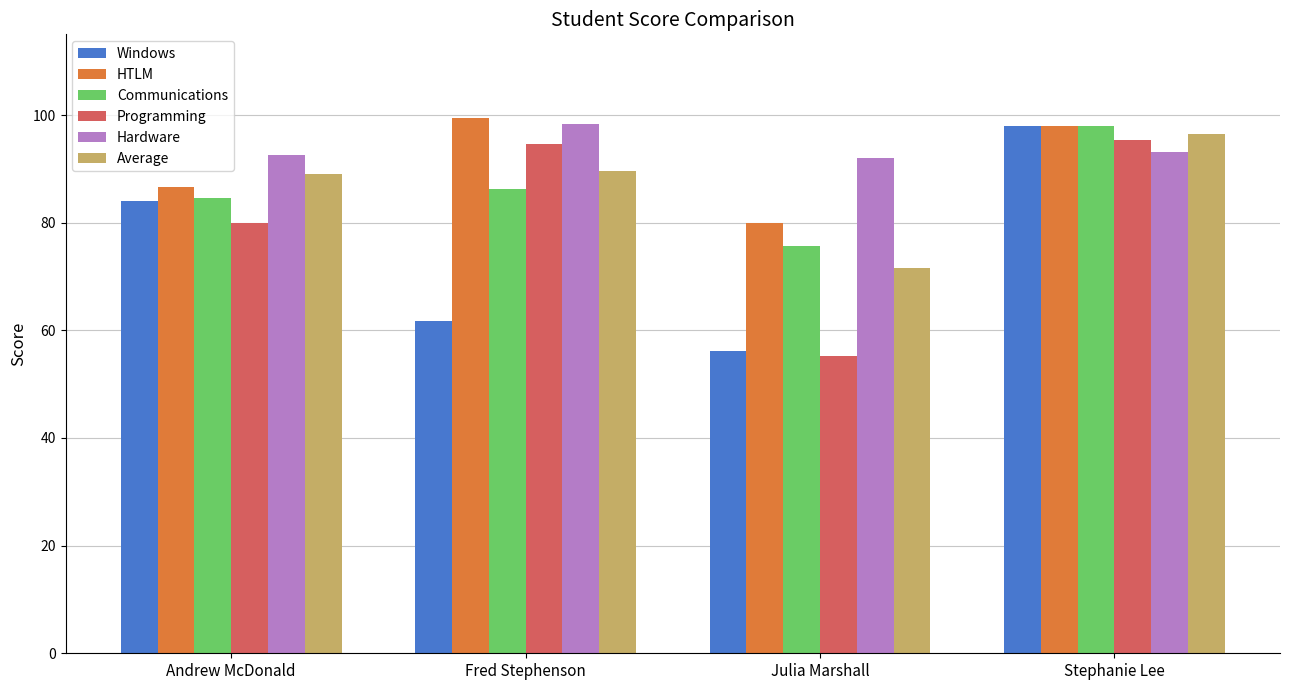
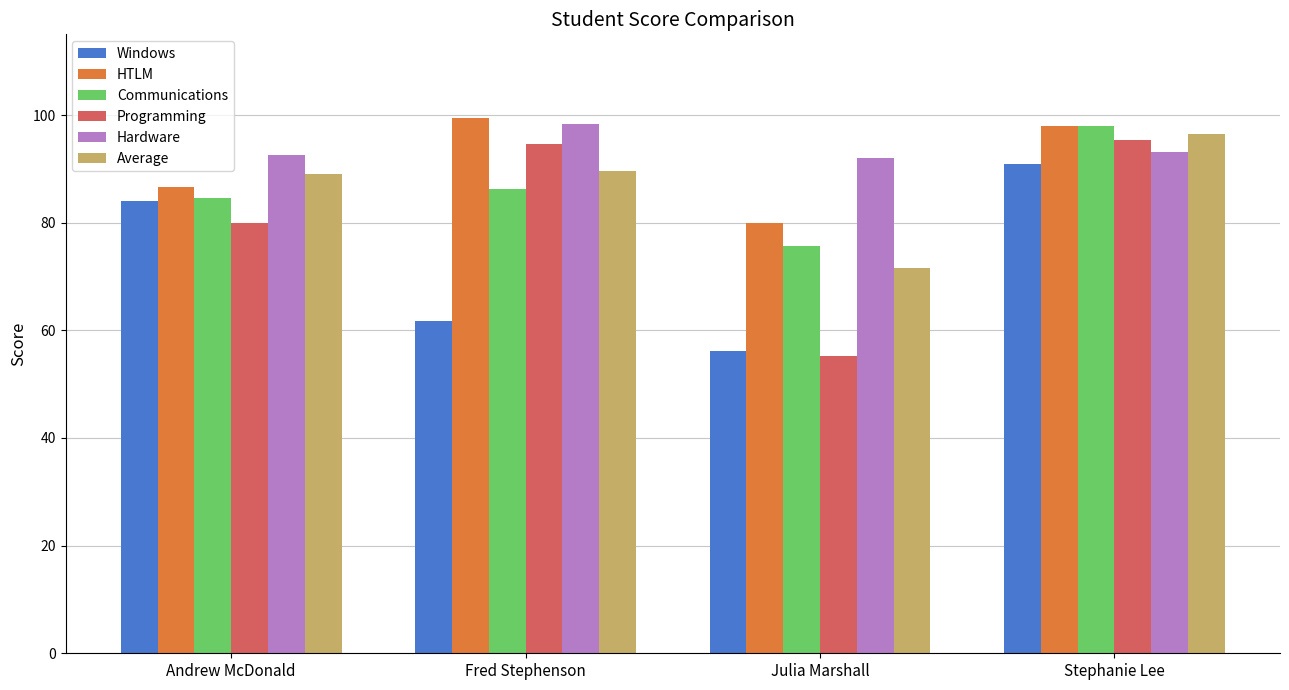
  {
    "Windows": {
      "Andrew McDonald": 84,
      "Fred Stephenson": 62,
      "Julia Marshall": 56,
-     "Stephanie Lee": 98
+     "Stephanie Lee": 91
    },
    "Communications": {
      "Andrew McDonald": 85,
      "Fred Stephenson": 86,
      "Julia Marshall": 76,
      "Stephanie Lee": 98
    },
    "Hardware": {
      "Andrew McDonald": 93,
      "Fred Stephenson": 98,
      "Julia Marshall": 92,
      "Stephanie Lee": 93
    },
    "Average": {
      "Andrew McDonald": 89,
      "Fred Stephenson": 90,
      "Julia Marshall": 72,
      "Stephanie Lee": 97
    }
  }
